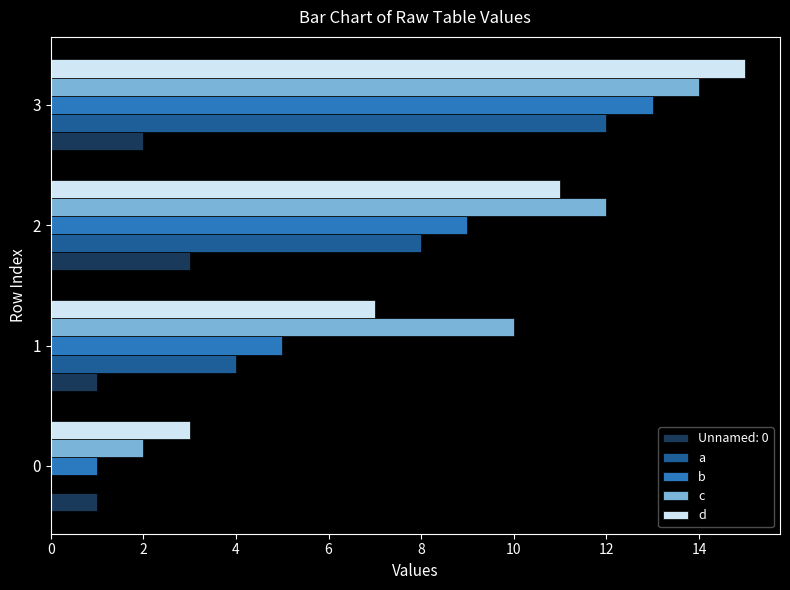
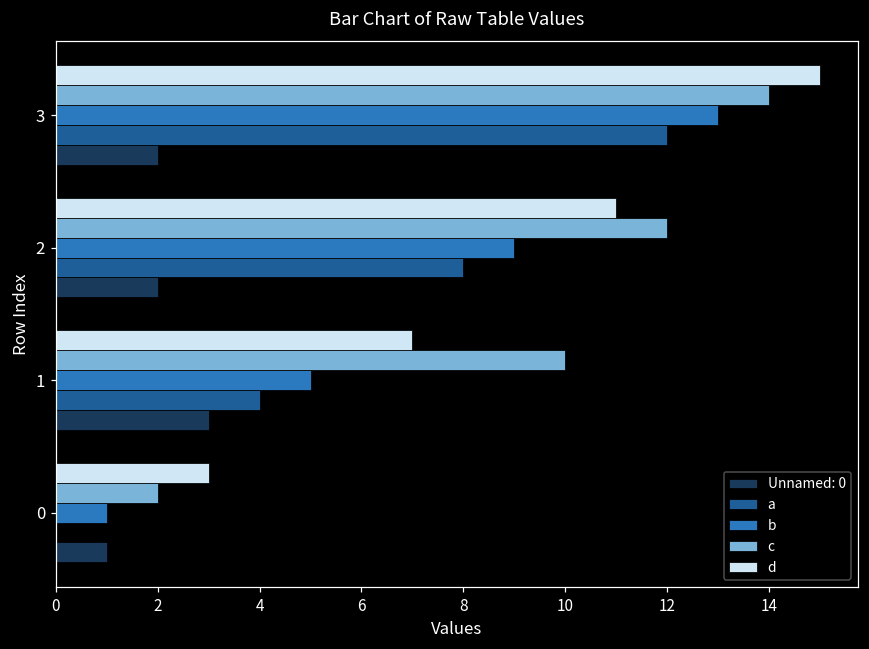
  {
    "Unnamed: 0": {
      "3": 2,
-     "2": 3,
-     "1": 1,
+     "2": 2,
+     "1": 3,
      "0": 1
    },
    "c": {
      "3": 14,
      "2": 12,
      "1": 10,
      "0": 2
    },
    "d": {
      "3": 15,
      "2": 11,
      "1": 7,
      "0": 3
    }
  }
